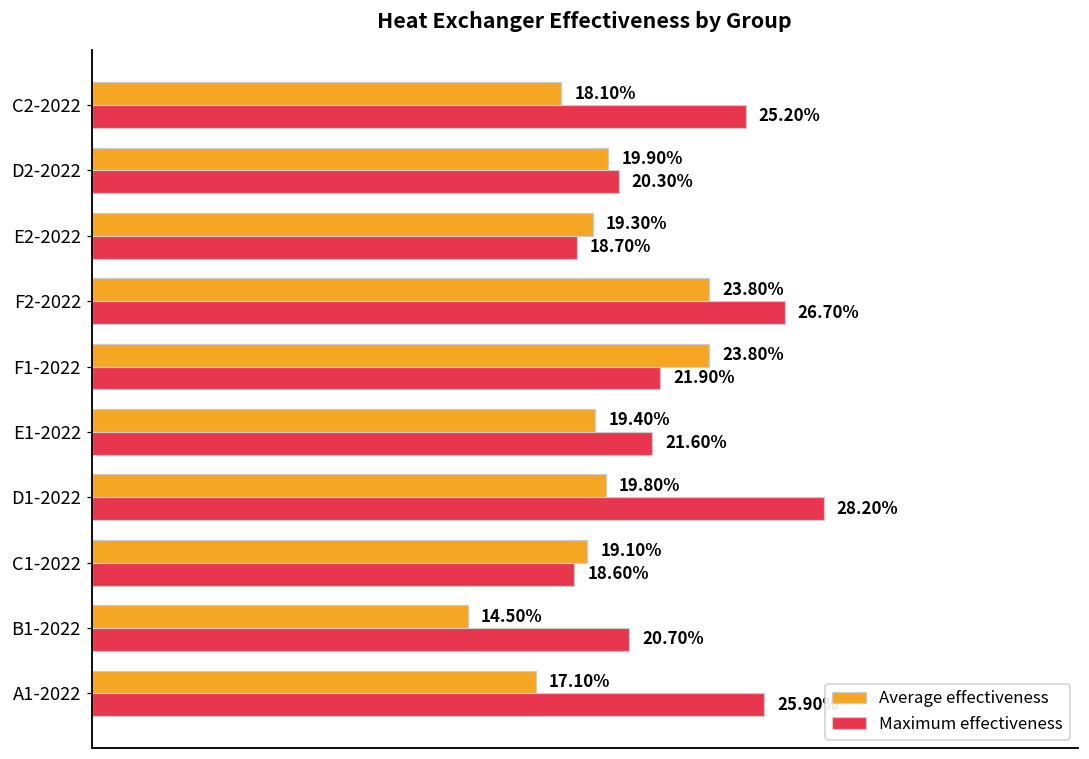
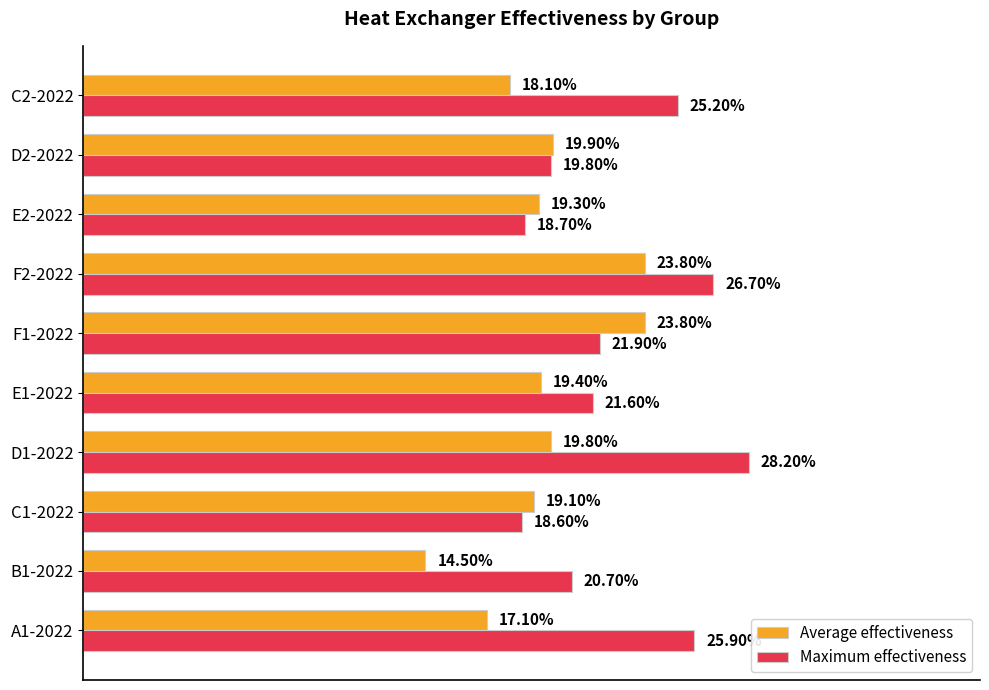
  {
    "Average effectiveness": {
      "C2-2022": "18.10%",
      "D2-2022": "19.90%",
      "E2-2022": "19.30%",
      "F2-2022": "23.80%",
      "F1-2022": "23.80%",
      "E1-2022": "19.40%",
      "D1-2022": "19.80%",
      "C1-2022": "19.10%",
      "B1-2022": "14.50%",
      "A1-2022": "17.10%"
    },
    "Maximum effectiveness": {
      "C2-2022": "25.20%",
-     "D2-2022": "20.30%",
+     "D2-2022": "19.80%",
      "E2-2022": "18.70%",
      "F2-2022": "26.70%",
      "F1-2022": "21.90%",
      "E1-2022": "21.60%",
      "D1-2022": "28.20%",
      "C1-2022": "18.60%",
      "B1-2022": "20.70%"
    }
  }
